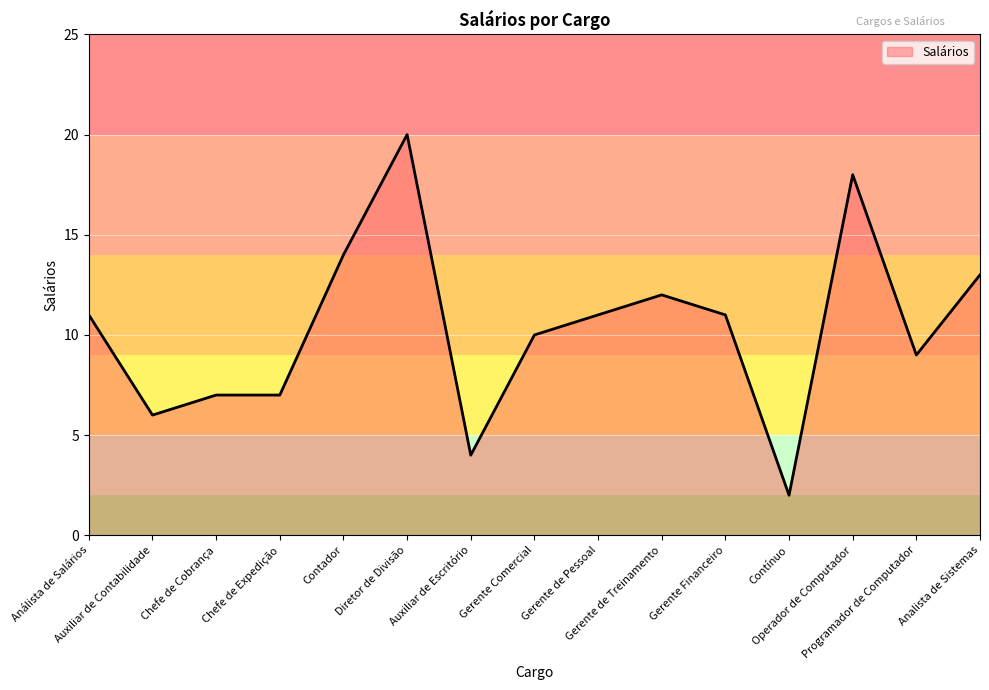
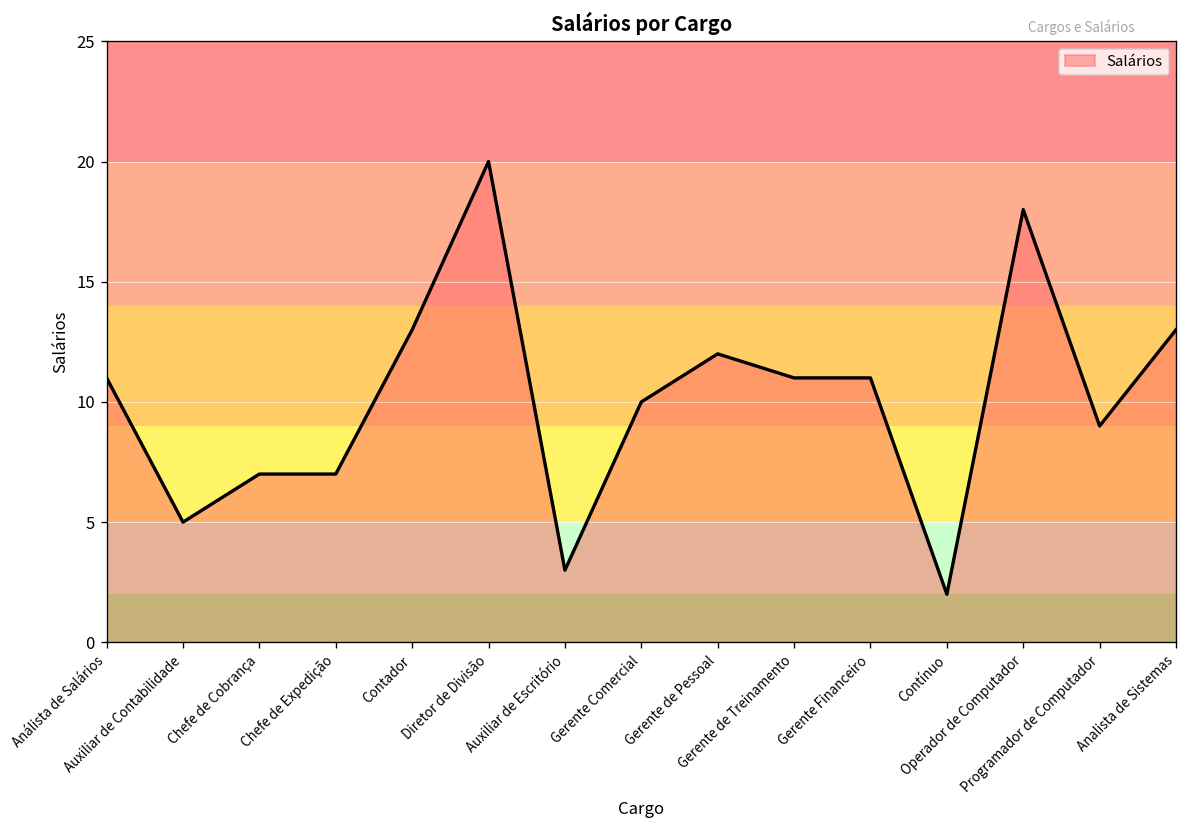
  {
    "Análista de Salários": 11,
-   "Auxiliar de Contabilidade": 6,
+   "Auxiliar de Contabilidade": 5,
    "Chefe de Cobrança": 7,
    "Chefe de Expedição": 7,
-   "Contador": 14,
+   "Contador": 13,
    "Diretor de Divisão": 20,
-   "Auxiliar de Escritório": 4,
+   "Auxiliar de Escritório": 3,
    "Gerente Comercial": 10,
-   "Gerente de Pessoal": 11,
-   "Gerente de Treinamento": 12,
+   "Gerente de Pessoal": 12,
+   "Gerente de Treinamento": 11,
    "Gerente Financeiro": 11,
    "Contínuo": 2,
    "Operador de Computador": 18,
    "Programador de Computador": 9,
    "Analista de Sistemas": 13
  }
